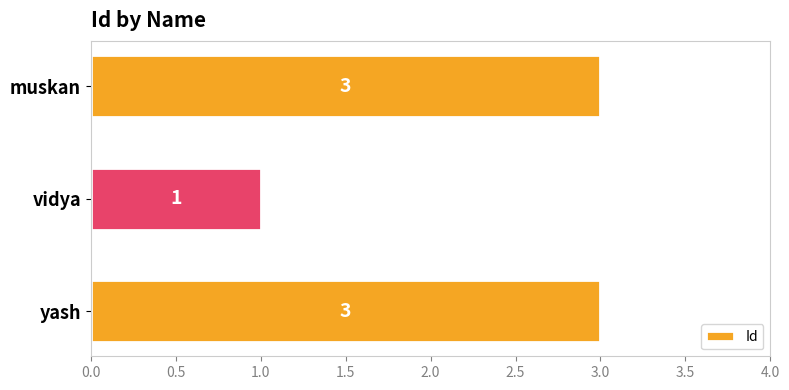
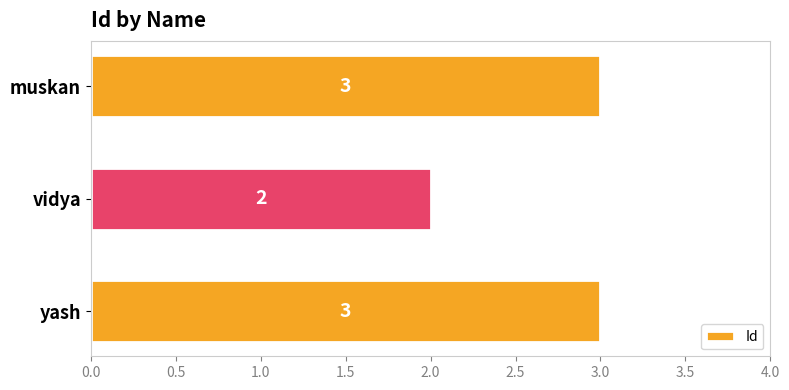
  {
    "muskan": 3,
-   "vidya": 1,
+   "vidya": 2,
    "yash": 3
  }
